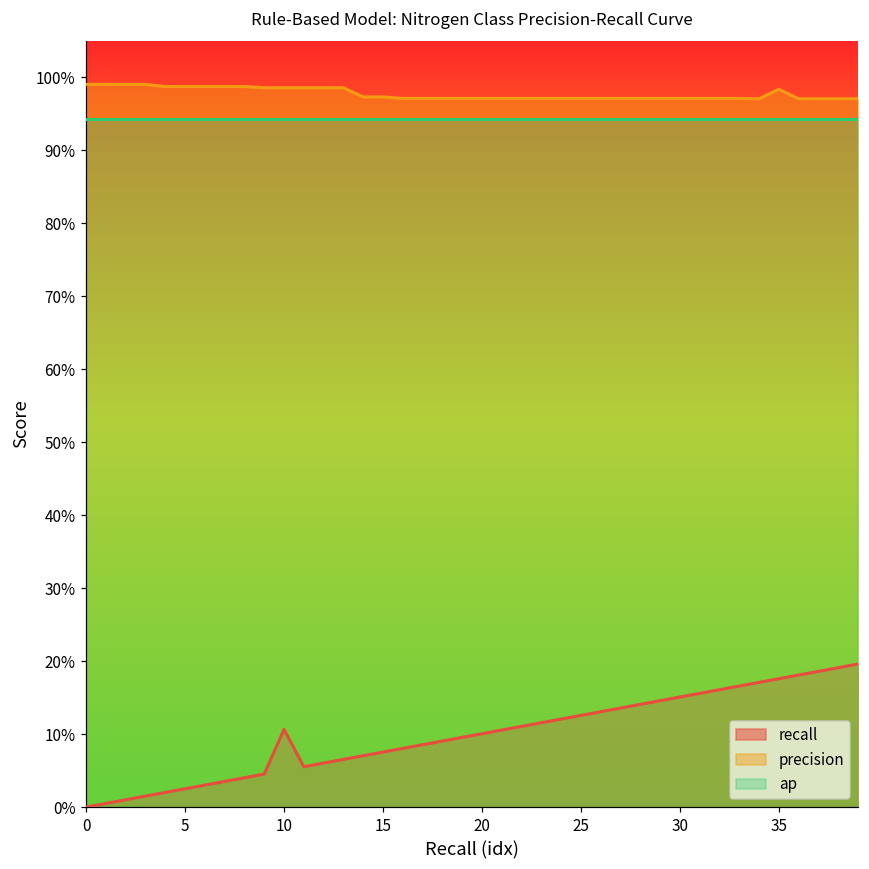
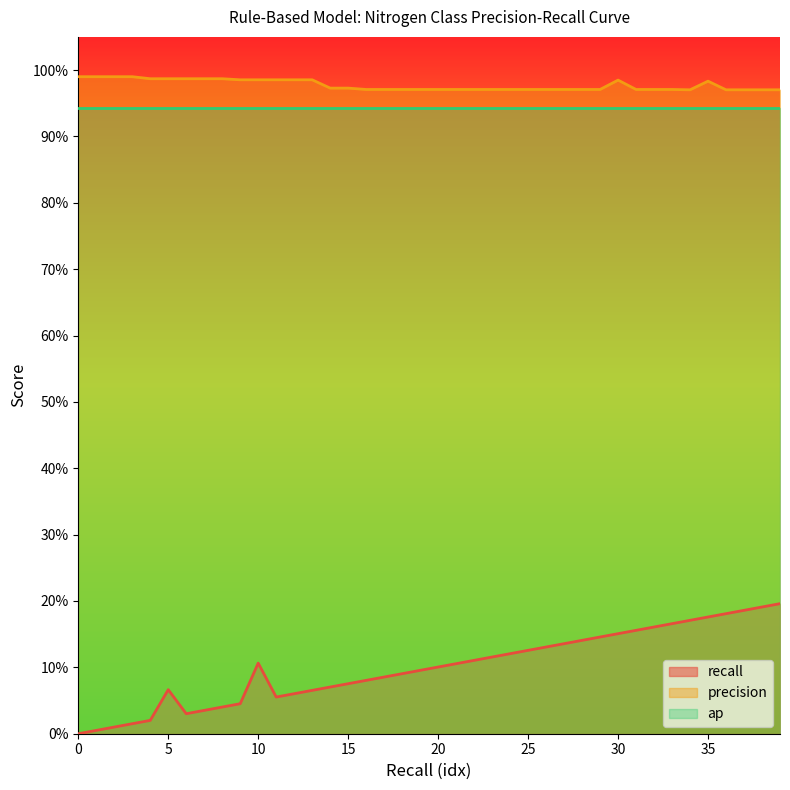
  {
    "recall": {
      "0": "0%",
-     "5": "3%",
+     "5": "7%",
      "10": "11%",
      "15": "8%",
      "20": "10%",
      "25": "13%",
      "30": "15%",
      "35": "18%"
    },
    "precision": {
      "0": "99%",
      "5": "99%",
      "10": "99%",
      "15": "97%",
      "20": "97%",
      "25": "97%",
-     "30": "97%",
+     "30": "98%",
      "35": "98%"
    },
    "ap": {
      "0": "94%",
      "5": "94%",
      "10": "94%",
      "15": "94%",
      "20": "94%",
      "25": "94%",
      "30": "94%",
      "35": "94%"
    }
  }
